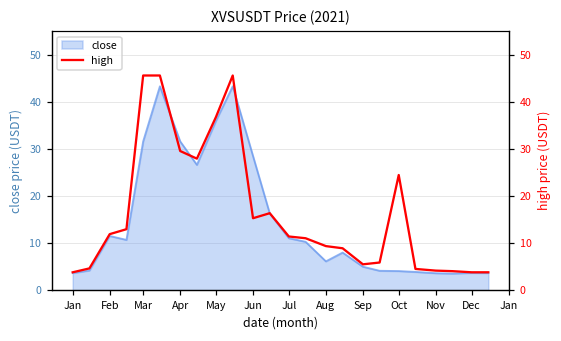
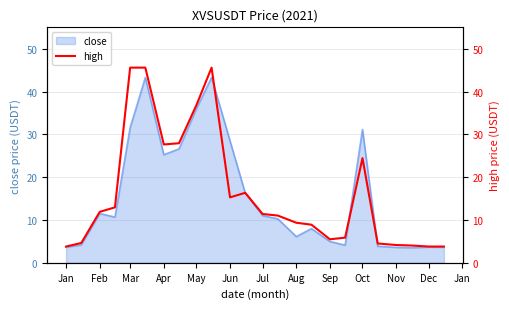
  {
    "close": {
      "Jan": 4,
      "Feb": 12,
      "Mar": 32,
-     "Apr": 32,
+     "Apr": 25,
      "May": 36,
      "Jun": 28,
      "Jul": 11,
      "Aug": 6,
      "Sep": 5,
-     "Oct": 4,
+     "Oct": 31,
      "Nov": 4,
      "Dec": 4
    },
    "high": {
      "Jan": 4,
      "Feb": 12,
      "Mar": 46,
-     "Apr": 30,
+     "Apr": 28,
      "May": 37,
      "Jun": 15,
      "Jul": 11,
      "Aug": 9,
      "Sep": 5,
      "Oct": 24,
      "Nov": 4,
      "Dec": 4
    }
  }
